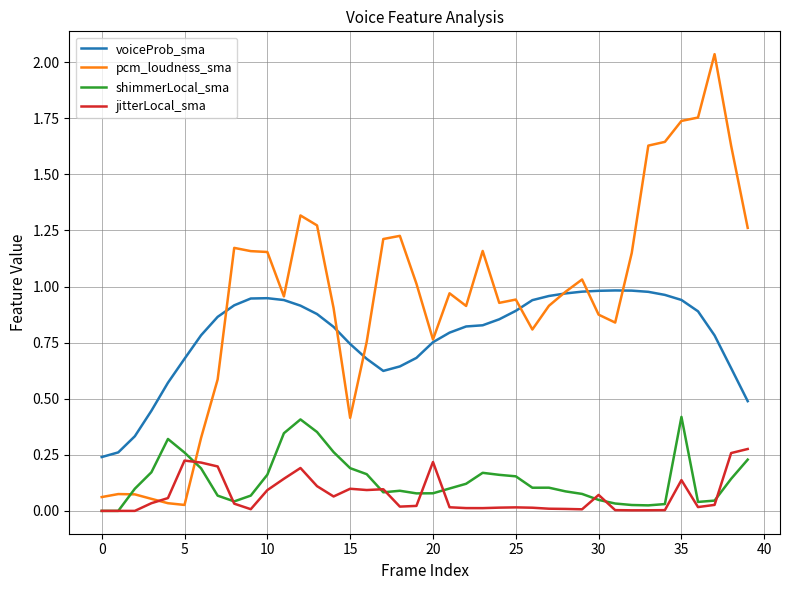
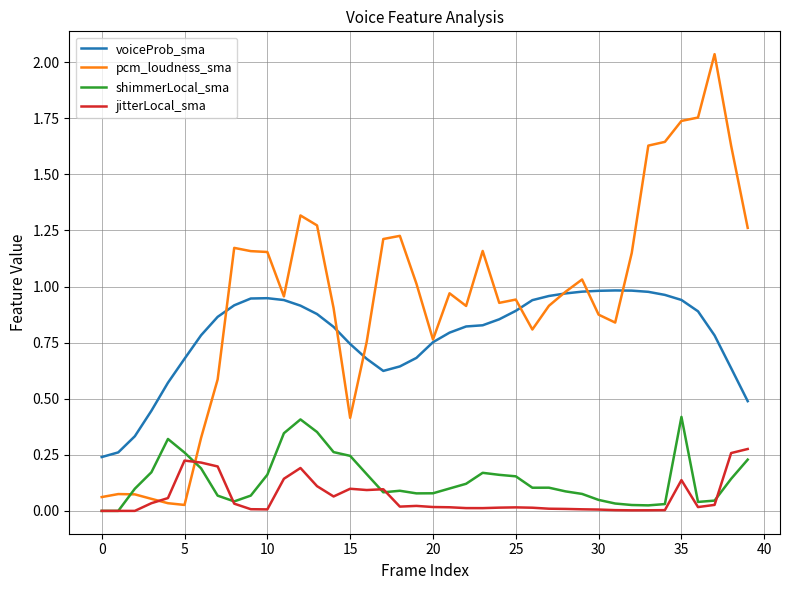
  {
    "voiceProb_sma": {
      "0": 0.24,
      "5": 0.68,
      "10": 0.95,
      "15": 0.74,
      "20": 0.75,
      "25": 0.89,
      "30": 0.98,
      "35": 0.94
    },
    "pcm_loudness_sma": {
      "0": 0.06,
      "5": 0.03,
      "10": 1.15,
      "15": 0.41,
      "20": 0.76,
      "25": 0.94,
      "30": 0.87,
      "35": 1.74
    },
    "shimmerLocal_sma": {
      "5": 0.26,
      "10": 0.16,
-     "15": 0.19,
+     "15": 0.25,
      "20": 0.08,
      "25": 0.15,
      "30": 0.05,
      "35": 0.42
    },
    "jitterLocal_sma": {
      "5": 0.22,
-     "10": 0.09,
+     "10": 0.01,
      "15": 0.10,
-     "20": 0.22,
+     "20": 0.02,
      "25": 0.02,
-     "30": 0.07,
+     "30": 0.01,
      "35": 0.14
    }
  }
